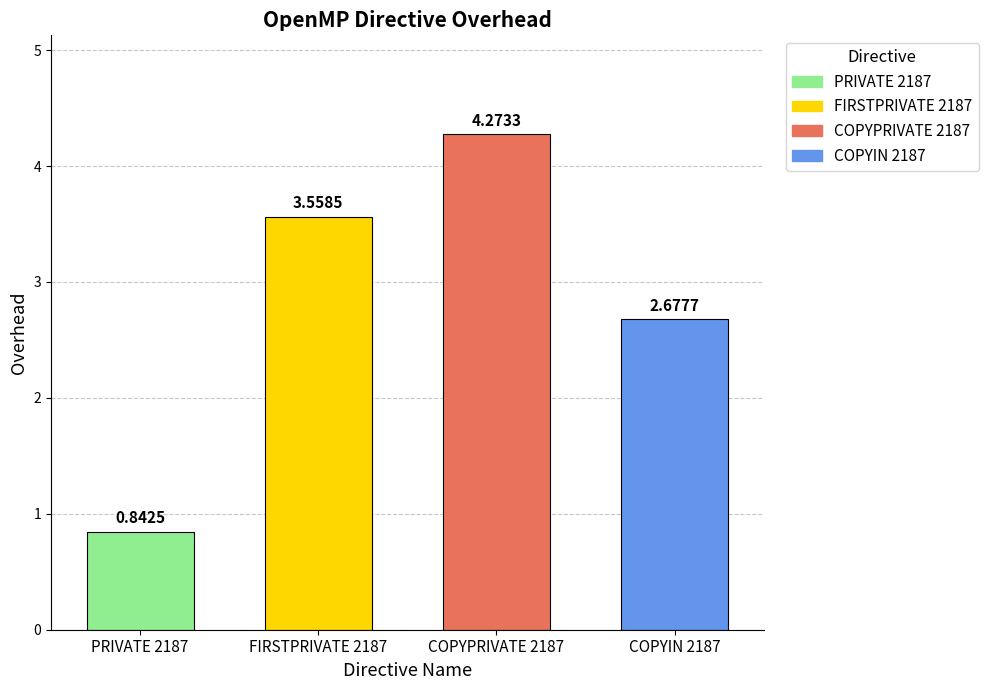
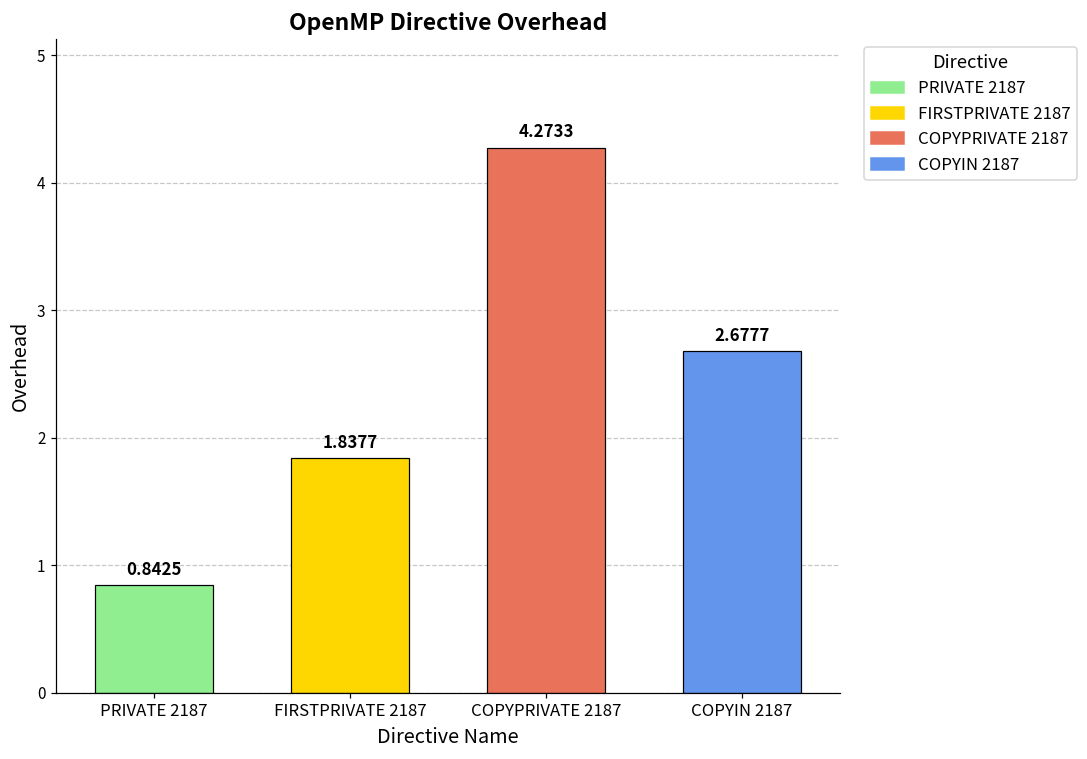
  {
    "PRIVATE 2187": 0.8425,
-   "FIRSTPRIVATE 2187": 3.5585,
+   "FIRSTPRIVATE 2187": 1.8377,
    "COPYPRIVATE 2187": 4.2733,
    "COPYIN 2187": 2.6777
  }
